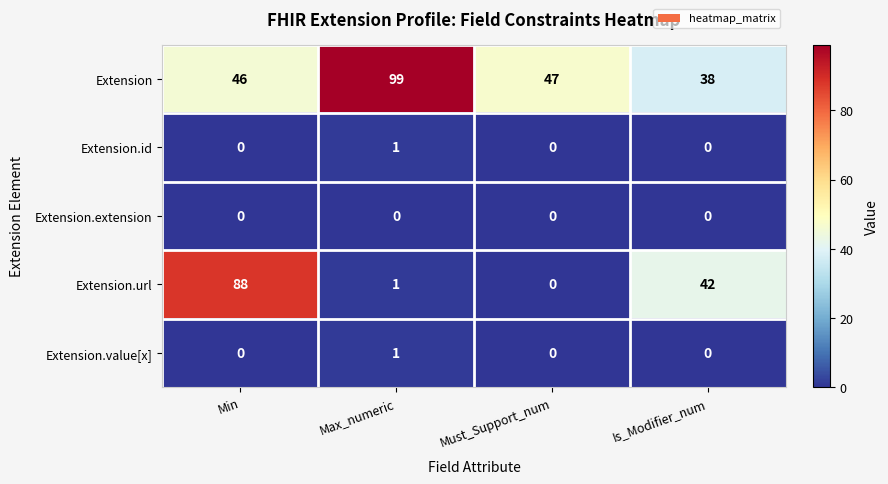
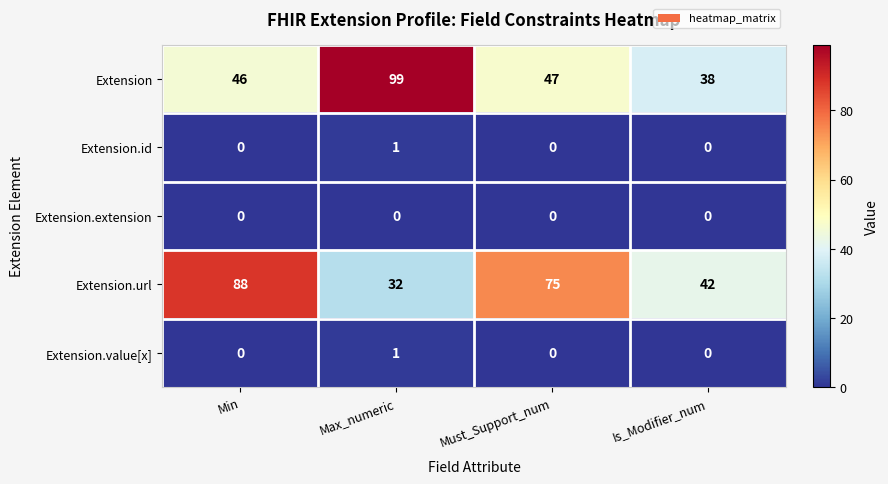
  {
    "Extension": {
      "Min": 46,
      "Max_numeric": 99,
      "Must_Support_num": 47,
      "Is_Modifier_num": 38
    },
    "Extension.id": {
      "Min": 0,
      "Max_numeric": 1,
      "Must_Support_num": 0,
      "Is_Modifier_num": 0
    },
    "Extension.extension": {
      "Min": 0,
      "Max_numeric": 0,
      "Must_Support_num": 0,
      "Is_Modifier_num": 0
    },
    "Extension.url": {
      "Min": 88,
-     "Max_numeric": 1,
-     "Must_Support_num": 0,
+     "Max_numeric": 32,
+     "Must_Support_num": 75,
      "Is_Modifier_num": 42
    },
    "Extension.value[x]": {
      "Min": 0,
      "Max_numeric": 1,
      "Must_Support_num": 0,
      "Is_Modifier_num": 0
    }
  }
